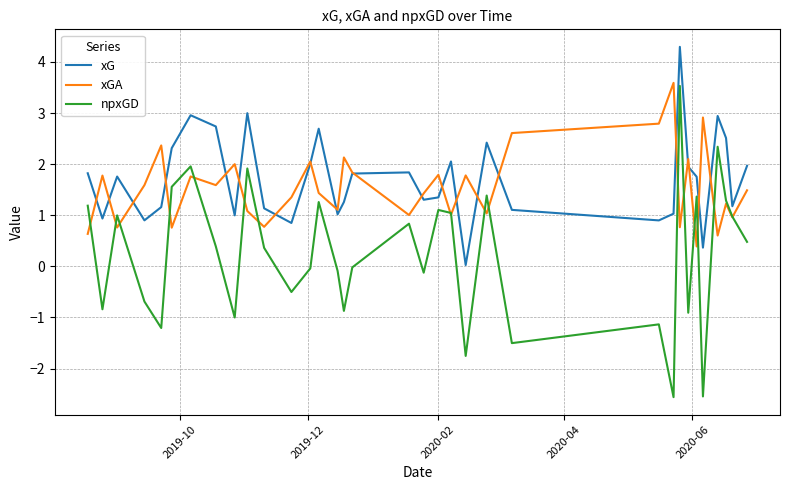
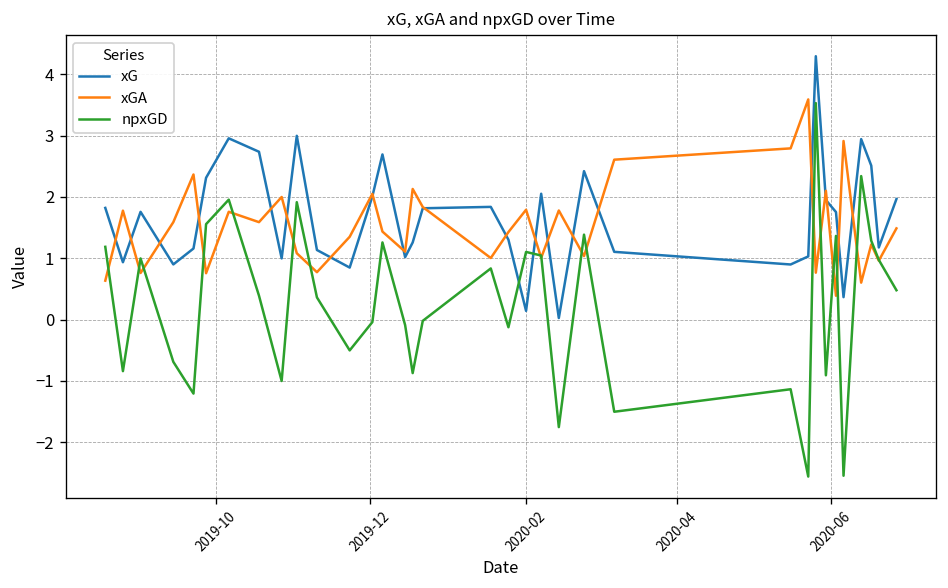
  {
    "xG": {
-     "2020-02": 1.3
+     "2020-02": 0.1
    },
    "xGA": {
      "2020-02": 1.8
    },
    "npxGD": {
      "2020-02": 1.1
    }
  }
